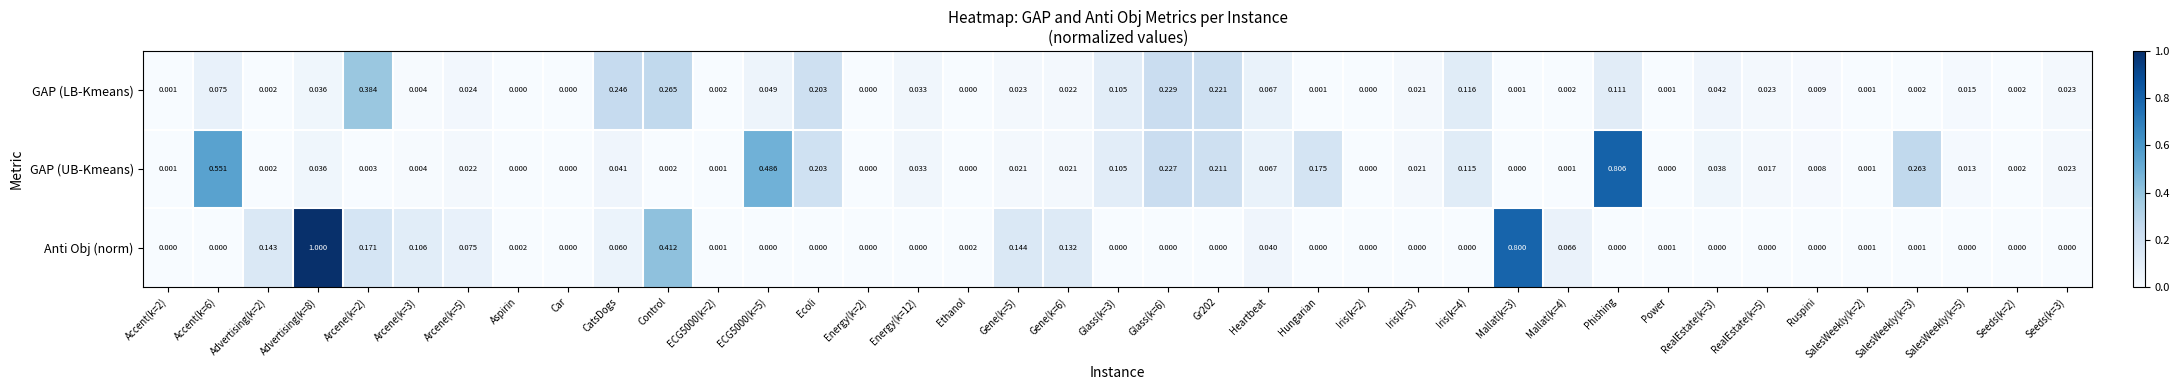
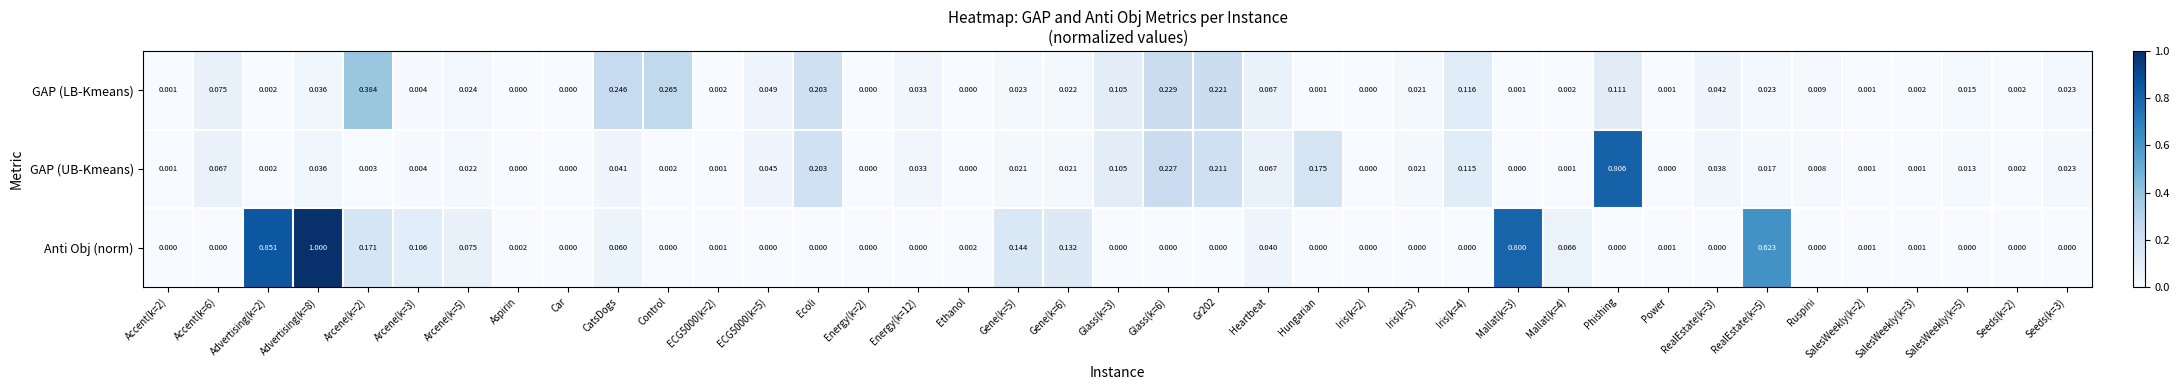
  {
    "GAP (LB-Kmeans)": {
      "Accent(k=2)": 0.001,
      "Accent(k=6)": 0.075,
      "Advertising(k=2)": 0.002,
      "Advertising(k=8)": 0.036,
      "Arcene(k=2)": 0.384,
      "Arcene(k=3)": 0.004,
      "Arcene(k=5)": 0.024,
      "Aspirin": 0.000,
      "Car": 0.000,
      "CatsDogs": 0.246,
      "Control": 0.265,
      "ECG5000(k=2)": 0.002,
      "ECG5000(k=5)": 0.049,
      "Ecoli": 0.203,
      "Energy(k=2)": 0.000,
      "Energy(k=12)": 0.033,
      "Ethanol": 0.000,
      "Gene(k=5)": 0.023,
      "Gene(k=6)": 0.022,
      "Glass(k=3)": 0.105,
      "Glass(k=6)": 0.229,
      "Gr202": 0.221,
      "Heartbeat": 0.067,
      "Hungarian": 0.001,
      "Iris(k=2)": 0.000,
      "Iris(k=3)": 0.021,
      "Iris(k=4)": 0.116,
      "Mallat(k=3)": 0.001,
      "Mallat(k=4)": 0.002,
      "Phishing": 0.111,
      "Power": 0.001,
      "RealEstate(k=3)": 0.042,
      "RealEstate(k=5)": 0.023,
      "Ruspini": 0.009,
      "SalesWeekly(k=2)": 0.001,
      "SalesWeekly(k=3)": 0.002,
      "SalesWeekly(k=5)": 0.015,
      "Seeds(k=2)": 0.002,
      "Seeds(k=3)": 0.023
    },
    "GAP (UB-Kmeans)": {
      "Accent(k=2)": 0.001,
-     "Accent(k=6)": 0.551,
+     "Accent(k=6)": 0.067,
      "Advertising(k=2)": 0.002,
      "Advertising(k=8)": 0.036,
      "Arcene(k=2)": 0.003,
      "Arcene(k=3)": 0.004,
      "Arcene(k=5)": 0.022,
      "Aspirin": 0.000,
      "Car": 0.000,
      "CatsDogs": 0.041,
      "Control": 0.002,
      "ECG5000(k=2)": 0.001,
-     "ECG5000(k=5)": 0.486,
+     "ECG5000(k=5)": 0.045,
      "Ecoli": 0.203,
      "Energy(k=2)": 0.000,
      "Energy(k=12)": 0.033,
      "Ethanol": 0.000,
      "Gene(k=5)": 0.021,
      "Gene(k=6)": 0.021,
      "Glass(k=3)": 0.105,
      "Glass(k=6)": 0.227,
      "Gr202": 0.211,
      "Heartbeat": 0.067,
      "Hungarian": 0.175,
      "Iris(k=2)": 0.000,
      "Iris(k=3)": 0.021,
      "Iris(k=4)": 0.115,
      "Mallat(k=3)": 0.000,
      "Mallat(k=4)": 0.001,
      "Phishing": 0.806,
      "Power": 0.000,
      "RealEstate(k=3)": 0.038,
      "RealEstate(k=5)": 0.017,
      "Ruspini": 0.008,
      "SalesWeekly(k=2)": 0.001,
-     "SalesWeekly(k=3)": 0.263,
+     "SalesWeekly(k=3)": 0.001,
      "SalesWeekly(k=5)": 0.013,
      "Seeds(k=2)": 0.002,
      "Seeds(k=3)": 0.023
    },
    "Anti Obj (norm)": {
      "Accent(k=2)": 0.000,
      "Accent(k=6)": 0.000,
-     "Advertising(k=2)": 0.143,
+     "Advertising(k=2)": 0.851,
      "Advertising(k=8)": 1.000,
      "Arcene(k=2)": 0.171,
      "Arcene(k=3)": 0.106,
      "Arcene(k=5)": 0.075,
      "Aspirin": 0.002,
      "Car": 0.000,
      "CatsDogs": 0.060,
-     "Control": 0.412,
+     "Control": 0.000,
      "ECG5000(k=2)": 0.001,
      "ECG5000(k=5)": 0.000,
      "Ecoli": 0.000,
      "Energy(k=2)": 0.000,
      "Energy(k=12)": 0.000,
      "Ethanol": 0.002,
      "Gene(k=5)": 0.144,
      "Gene(k=6)": 0.132,
      "Glass(k=3)": 0.000,
      "Glass(k=6)": 0.000,
      "Gr202": 0.000,
      "Heartbeat": 0.040,
      "Hungarian": 0.000,
      "Iris(k=2)": 0.000,
      "Iris(k=3)": 0.000,
      "Iris(k=4)": 0.000,
      "Mallat(k=3)": 0.800,
      "Mallat(k=4)": 0.066,
      "Phishing": 0.000,
      "Power": 0.001,
      "RealEstate(k=3)": 0.000,
-     "RealEstate(k=5)": 0.000,
+     "RealEstate(k=5)": 0.623,
      "Ruspini": 0.000,
      "SalesWeekly(k=2)": 0.001,
      "SalesWeekly(k=3)": 0.001,
      "SalesWeekly(k=5)": 0.000,
      "Seeds(k=2)": 0.000,
      "Seeds(k=3)": 0.000
    }
  }
